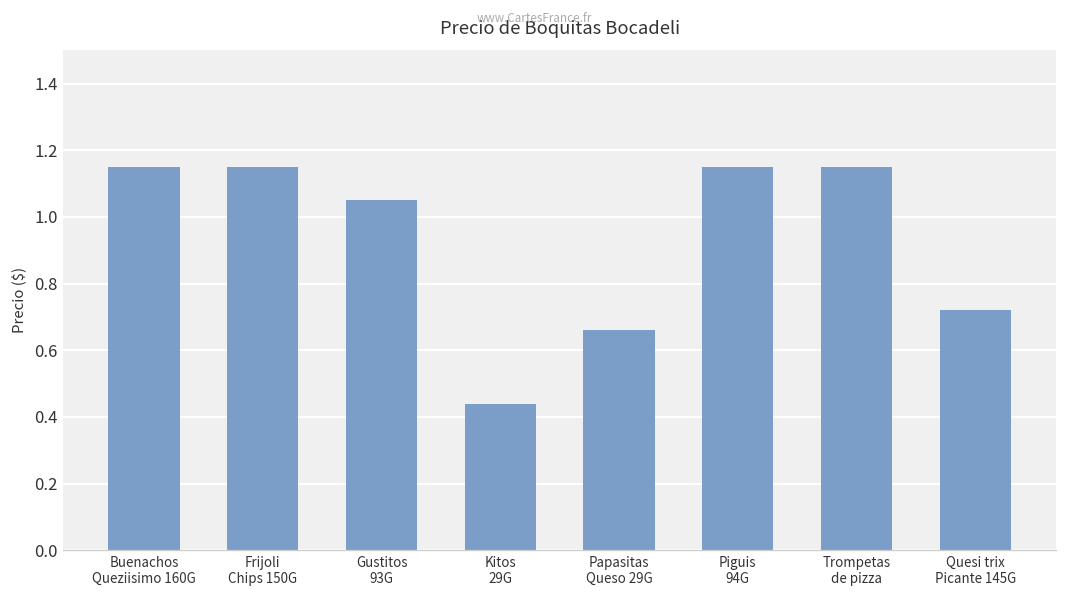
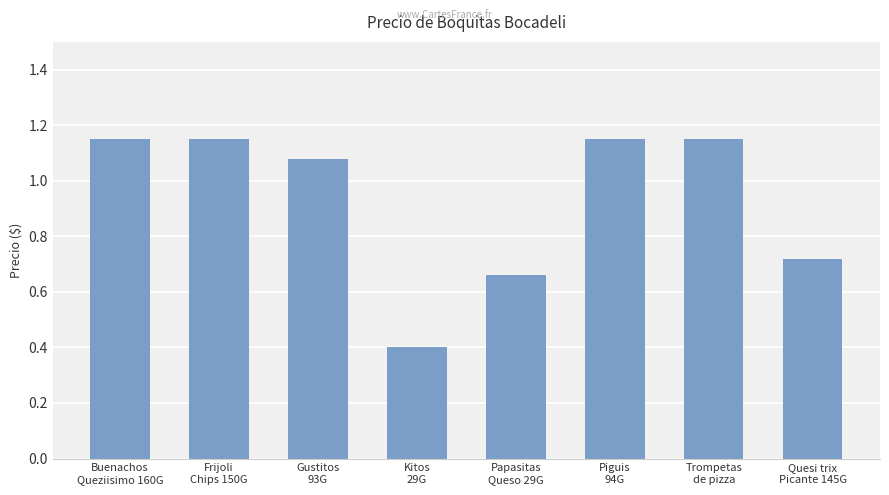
  {
    "Buenachos Queziisimo 160G": 1.15,
    "Frijoli Chips 150G": 1.15,
-   "Gustitos 93G": 1.05,
-   "Kitos 29G": 0.44,
+   "Gustitos 93G": 1.08,
+   "Kitos 29G": 0.40,
    "Papasitas Queso 29G": 0.66,
    "Piguis 94G": 1.15,
    "Trompetas de pizza": 1.15,
    "Quesi trix Picante 145G": 0.72
  }
